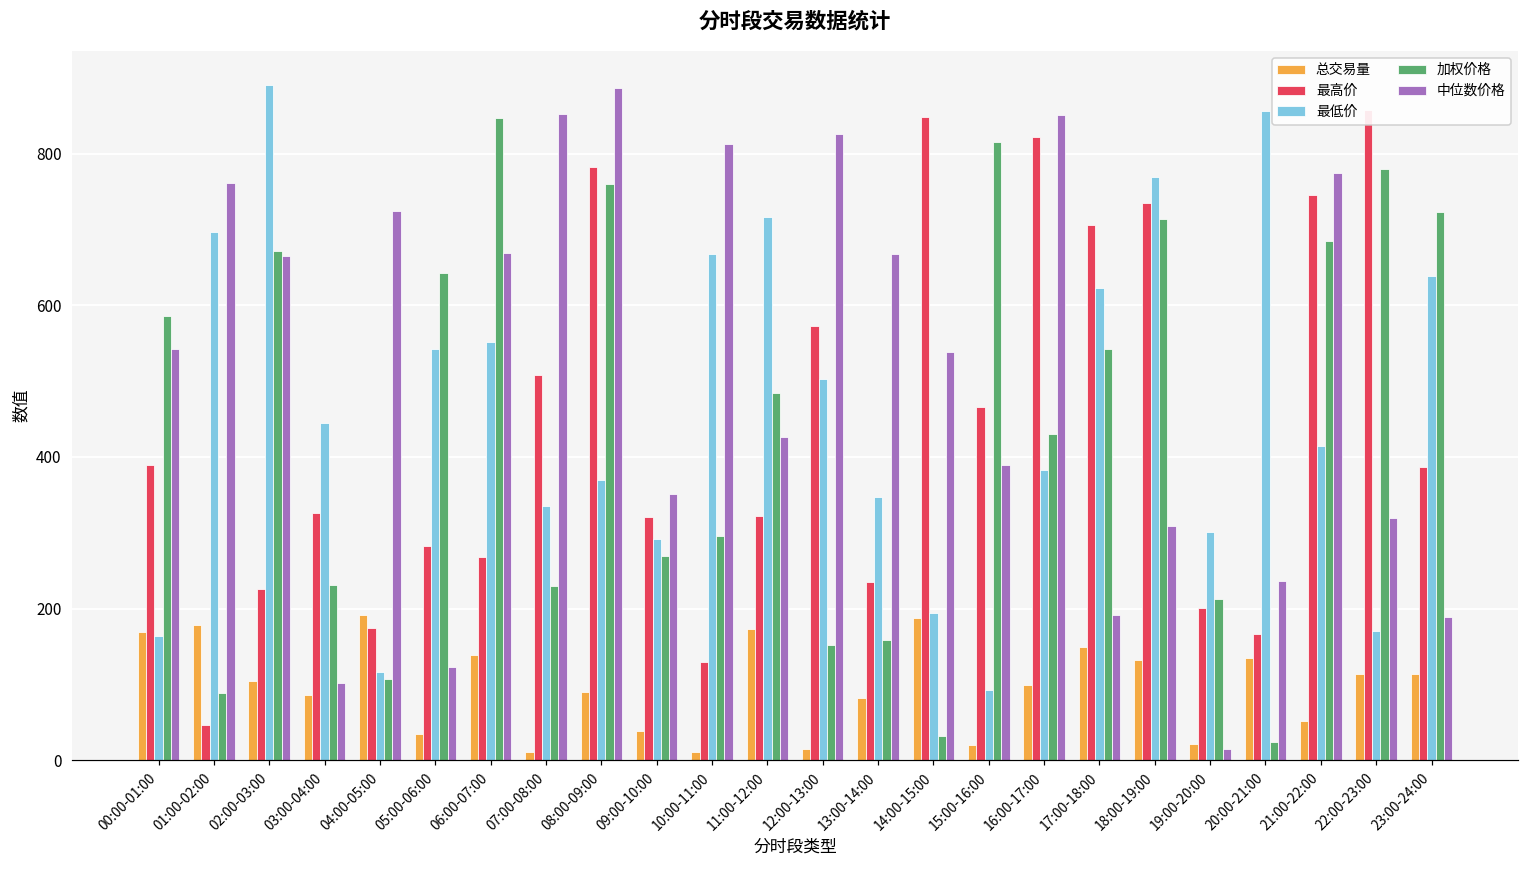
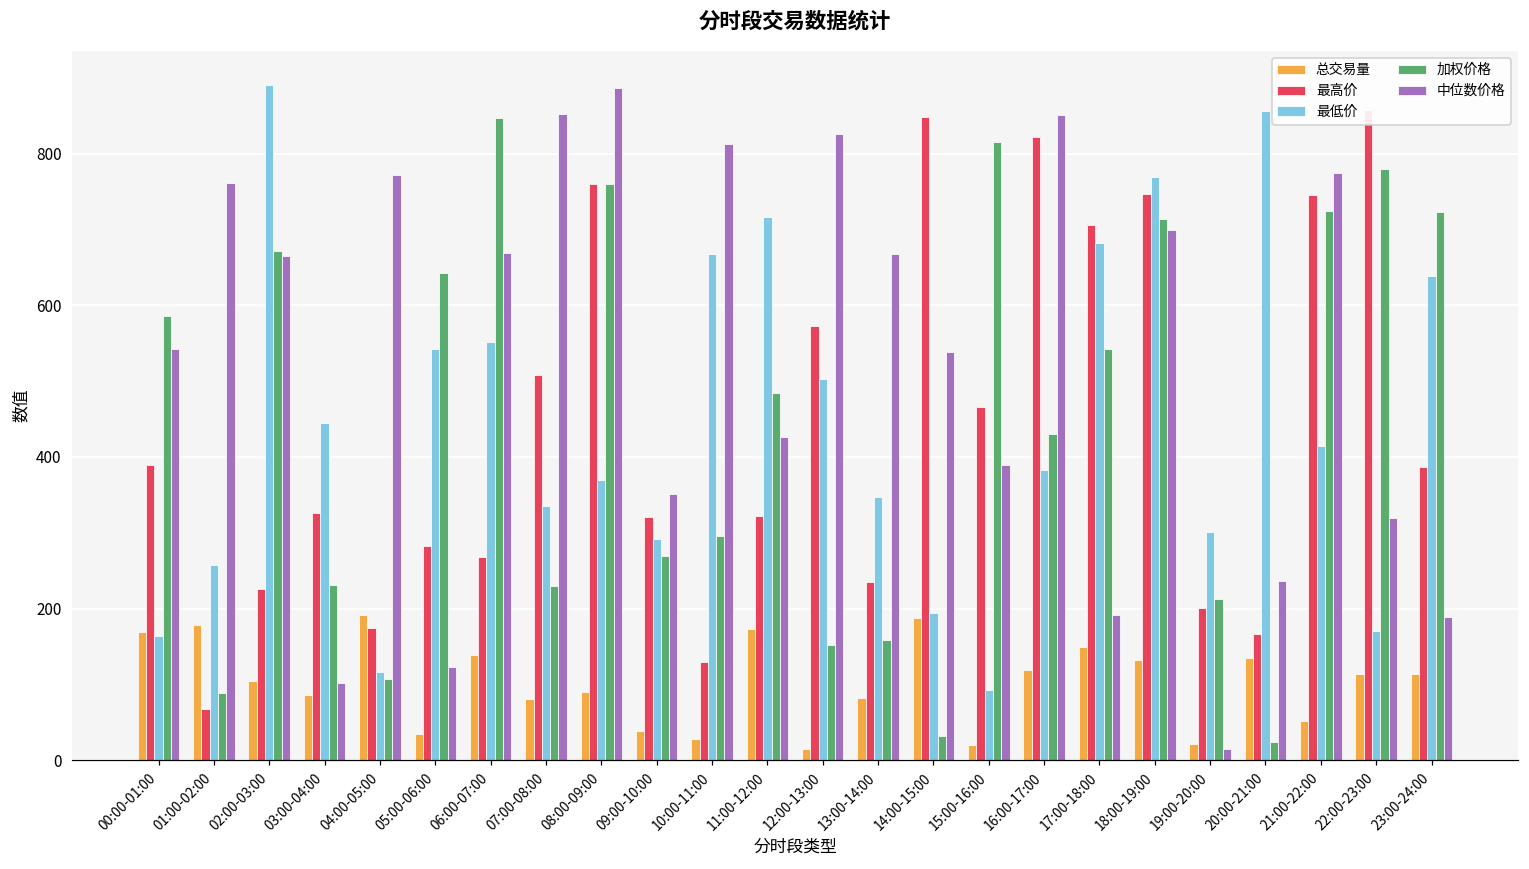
  {
    "总交易量": {
      "00:00-01:00": 170,
      "01:00-02:00": 180,
      "02:00-03:00": 100,
      "03:00-04:00": 90,
      "04:00-05:00": 190,
      "05:00-06:00": 30,
      "06:00-07:00": 140,
-     "07:00-08:00": 10,
+     "07:00-08:00": 80,
      "08:00-09:00": 90,
      "09:00-10:00": 40,
-     "10:00-11:00": 10,
+     "10:00-11:00": 30,
      "11:00-12:00": 170,
      "12:00-13:00": 10,
      "13:00-14:00": 80,
      "14:00-15:00": 190,
      "15:00-16:00": 20,
-     "16:00-17:00": 100,
+     "16:00-17:00": 120,
      "17:00-18:00": 150,
      "18:00-19:00": 130,
      "19:00-20:00": 20,
      "20:00-21:00": 130,
      "21:00-22:00": 50,
      "22:00-23:00": 110,
      "23:00-24:00": 110
    },
    "最高价": {
      "00:00-01:00": 390,
-     "01:00-02:00": 50,
+     "01:00-02:00": 70,
      "02:00-03:00": 230,
      "03:00-04:00": 330,
      "04:00-05:00": 170,
      "05:00-06:00": 280,
      "06:00-07:00": 270,
      "07:00-08:00": 510,
-     "08:00-09:00": 780,
+     "08:00-09:00": 760,
      "09:00-10:00": 320,
      "10:00-11:00": 130,
      "11:00-12:00": 320,
      "12:00-13:00": 570,
      "13:00-14:00": 230,
      "14:00-15:00": 850,
      "15:00-16:00": 470,
      "16:00-17:00": 820,
      "17:00-18:00": 710,
-     "18:00-19:00": 740,
+     "18:00-19:00": 750,
      "19:00-20:00": 200,
      "20:00-21:00": 170,
      "21:00-22:00": 750,
      "23:00-24:00": 390
    },
    "最低价": {
      "00:00-01:00": 160,
-     "01:00-02:00": 700,
+     "01:00-02:00": 260,
      "02:00-03:00": 890,
      "03:00-04:00": 440,
      "04:00-05:00": 120,
      "05:00-06:00": 540,
      "06:00-07:00": 550,
      "07:00-08:00": 340,
      "08:00-09:00": 370,
      "09:00-10:00": 290,
      "10:00-11:00": 670,
      "11:00-12:00": 720,
      "12:00-13:00": 500,
      "13:00-14:00": 350,
      "14:00-15:00": 190,
      "15:00-16:00": 90,
      "16:00-17:00": 380,
-     "17:00-18:00": 620,
+     "17:00-18:00": 680,
      "18:00-19:00": 770,
      "19:00-20:00": 300,
      "20:00-21:00": 860,
      "21:00-22:00": 410,
      "22:00-23:00": 170,
      "23:00-24:00": 640
    },
    "加权价格": {
      "00:00-01:00": 590,
      "01:00-02:00": 90,
      "02:00-03:00": 670,
      "03:00-04:00": 230,
      "04:00-05:00": 110,
      "05:00-06:00": 640,
      "06:00-07:00": 850,
      "07:00-08:00": 230,
      "08:00-09:00": 760,
      "09:00-10:00": 270,
      "10:00-11:00": 300,
      "11:00-12:00": 480,
      "12:00-13:00": 150,
      "13:00-14:00": 160,
      "14:00-15:00": 30,
      "15:00-16:00": 820,
      "16:00-17:00": 430,
      "17:00-18:00": 540,
      "18:00-19:00": 710,
      "19:00-20:00": 210,
      "20:00-21:00": 20,
-     "21:00-22:00": 680,
+     "21:00-22:00": 720,
      "22:00-23:00": 780,
      "23:00-24:00": 720
    },
    "中位数价格": {
      "00:00-01:00": 540,
      "01:00-02:00": 760,
      "02:00-03:00": 670,
      "03:00-04:00": 100,
-     "04:00-05:00": 720,
+     "04:00-05:00": 770,
      "05:00-06:00": 120,
      "06:00-07:00": 670,
      "07:00-08:00": 850,
      "08:00-09:00": 890,
      "09:00-10:00": 350,
      "10:00-11:00": 810,
      "11:00-12:00": 430,
      "12:00-13:00": 830,
      "13:00-14:00": 670,
      "14:00-15:00": 540,
      "15:00-16:00": 390,
      "16:00-17:00": 850,
      "17:00-18:00": 190,
-     "18:00-19:00": 310,
+     "18:00-19:00": 700,
      "19:00-20:00": 20,
      "20:00-21:00": 240,
      "21:00-22:00": 770,
      "22:00-23:00": 320,
      "23:00-24:00": 190
    }
  }
